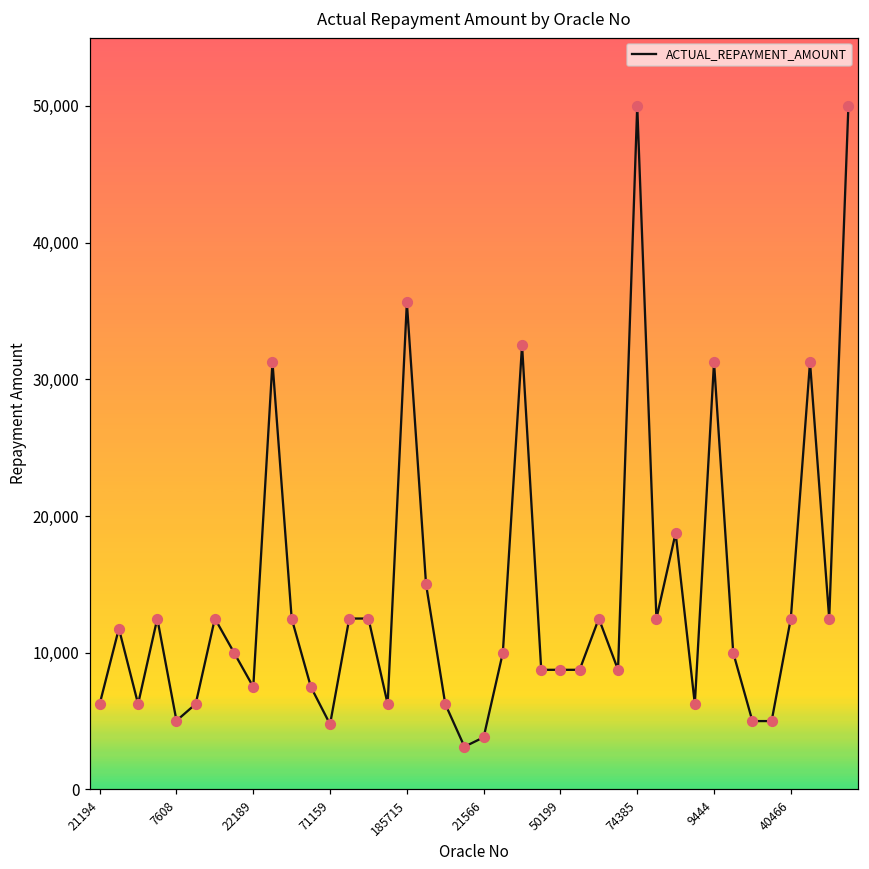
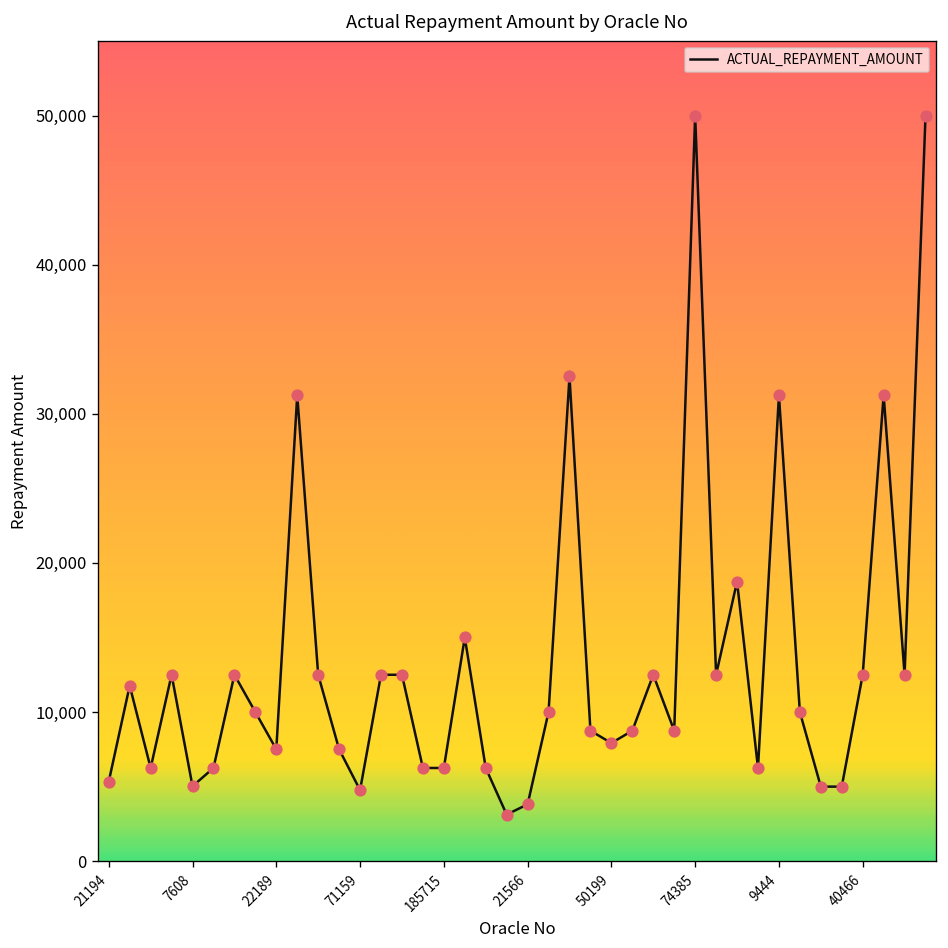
  {
-   "21194": "6,300",
+   "21194": "5,300",
    "7608": "5,000",
    "22189": "7,500",
    "71159": "4,800",
-   "185715": "35,600",
+   "185715": "6,300",
    "21566": "3,800",
-   "50199": "8,800",
+   "50199": "7,900",
    "74385": "50,000",
    "9444": "31,300",
    "40466": "12,500"
  }
